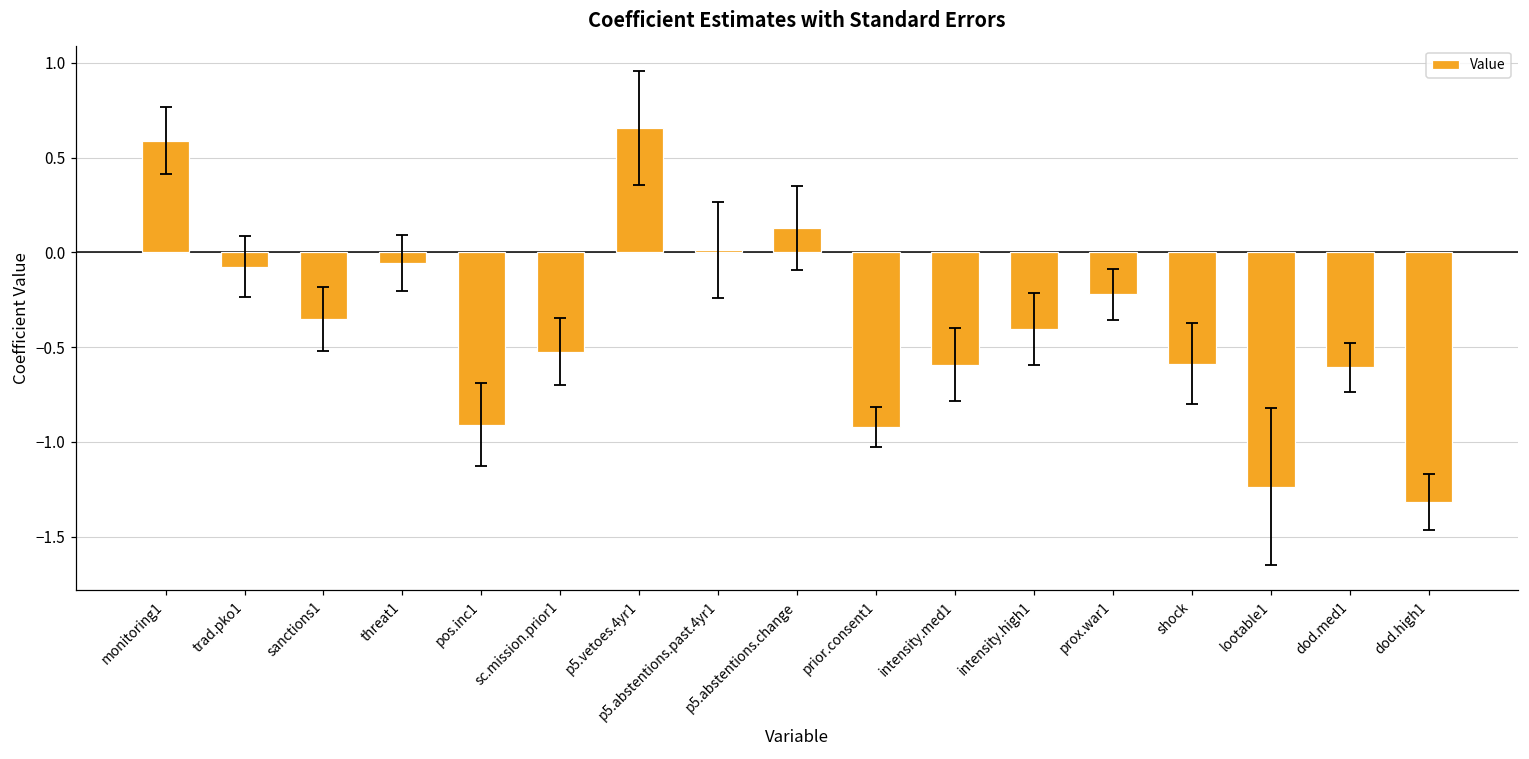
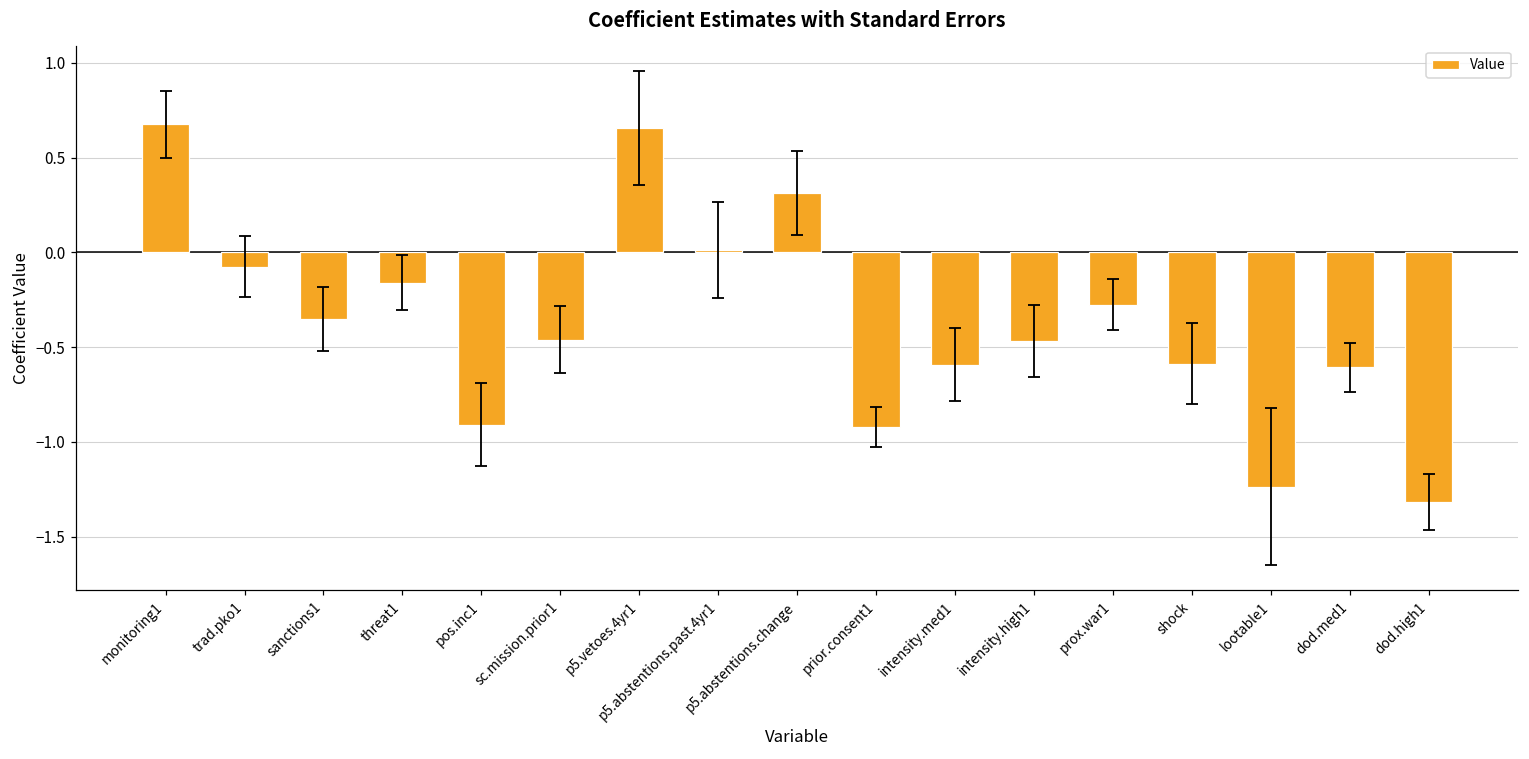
  {
    "Value": {
-     "monitoring1": 0.59,
+     "monitoring1": 0.68,
      "trad.pko1": -0.08,
      "sanctions1": -0.35,
-     "threat1": -0.06,
+     "threat1": -0.16,
      "pos.inc1": -0.91,
-     "sc.mission.prior1": -0.52,
+     "sc.mission.prior1": -0.46,
      "p5.vetoes.4yr1": 0.66,
-     "p5.abstentions.change": 0.13,
+     "p5.abstentions.change": 0.31,
      "prior.consent1": -0.92,
      "intensity.med1": -0.59,
-     "intensity.high1": -0.40,
-     "prox.war1": -0.22,
+     "intensity.high1": -0.47,
+     "prox.war1": -0.28,
      "shock": -0.59,
      "lootable1": -1.24,
      "dod.med1": -0.61,
      "dod.high1": -1.32
    }
  }
